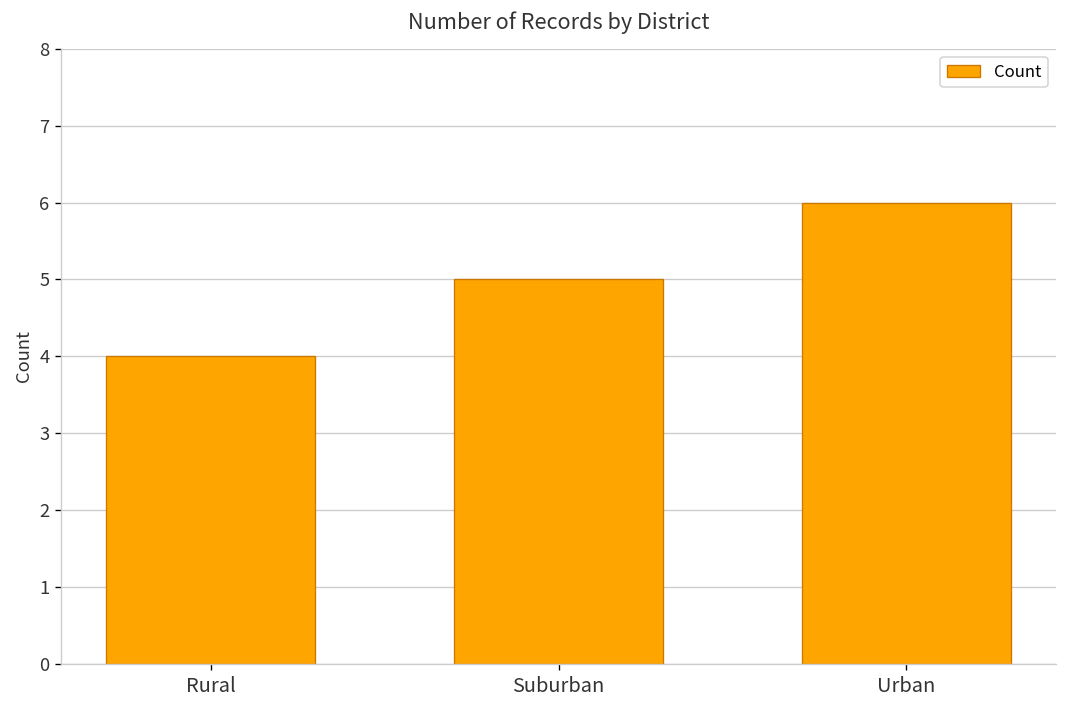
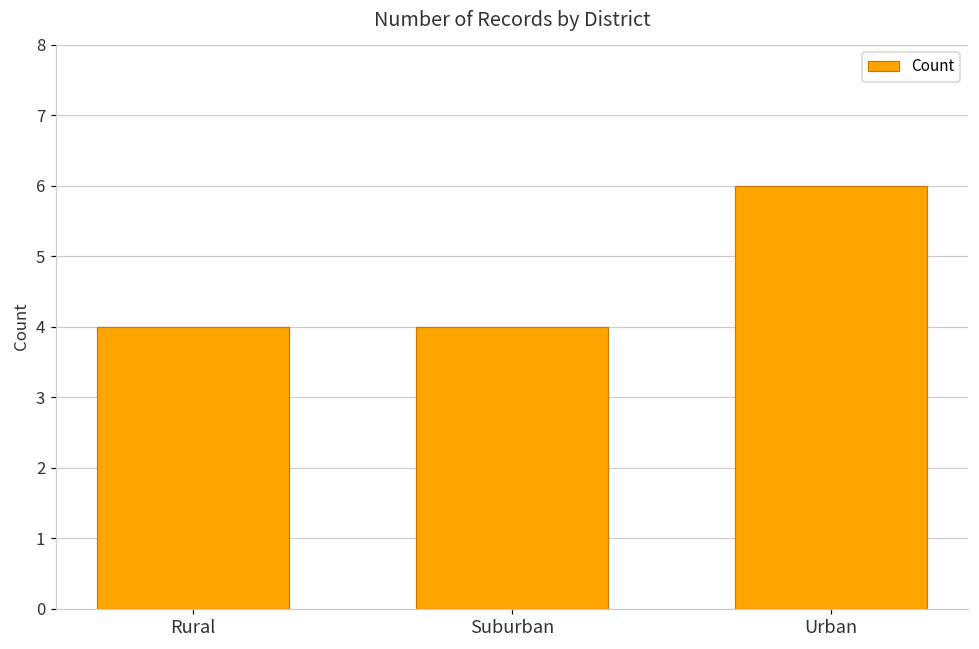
  {
    "Rural": 4,
-   "Suburban": 5,
+   "Suburban": 4,
    "Urban": 6
  }
